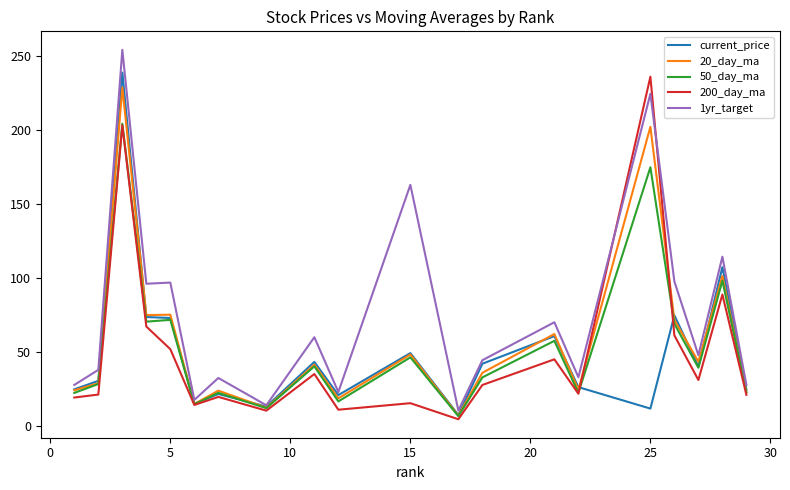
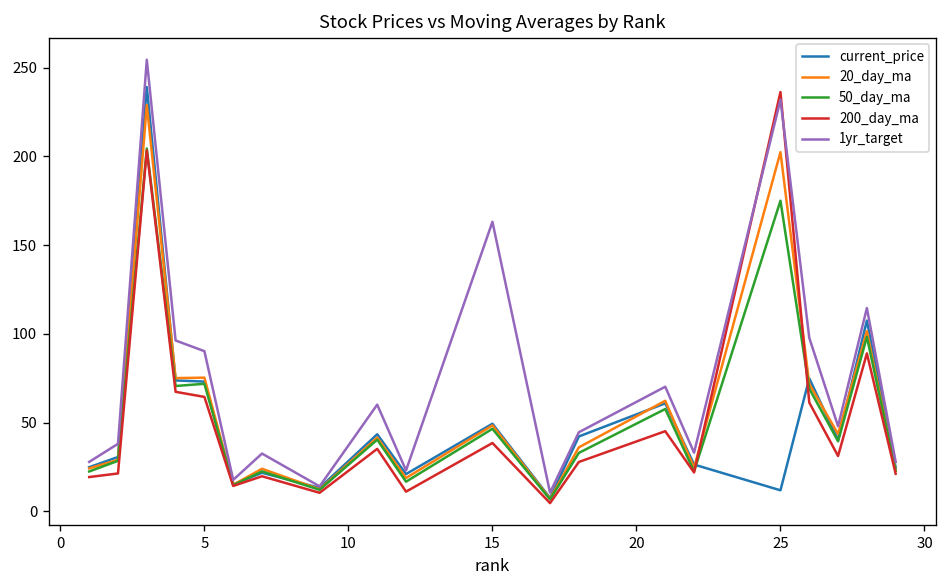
  {
    "current_price": {
      "25": 12
    },
    "20_day_ma": {
      "5": 75,
      "25": 202
    },
    "50_day_ma": {
      "15": 46,
      "25": 175
    },
    "200_day_ma": {
-     "5": 52,
-     "15": 15,
+     "5": 64,
+     "15": 38,
      "25": 236
    },
    "1yr_target": {
-     "5": 97,
+     "5": 90,
      "15": 163,
-     "25": 225
+     "25": 232
    }
  }
